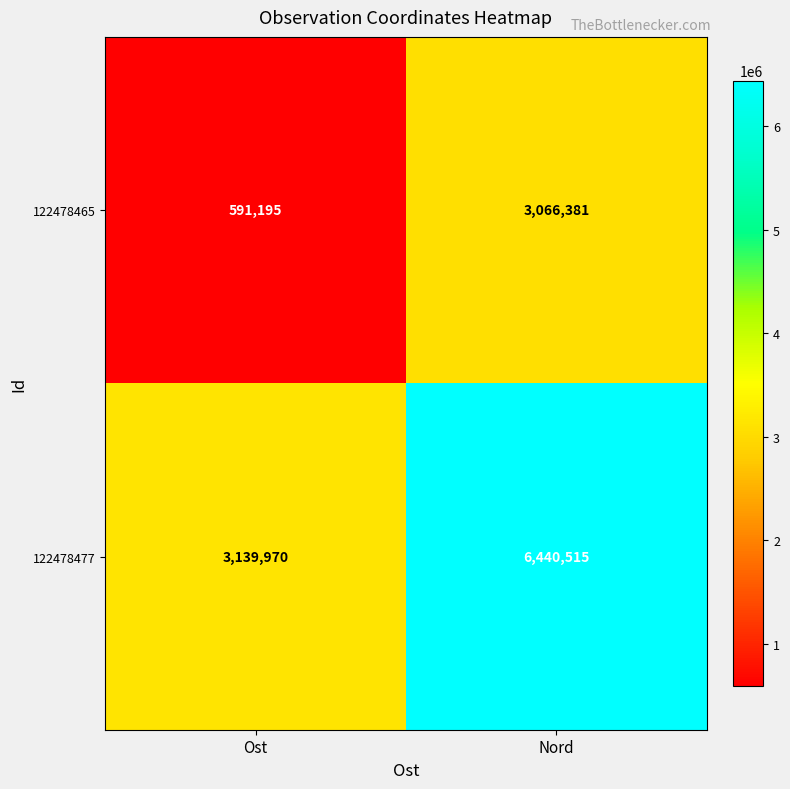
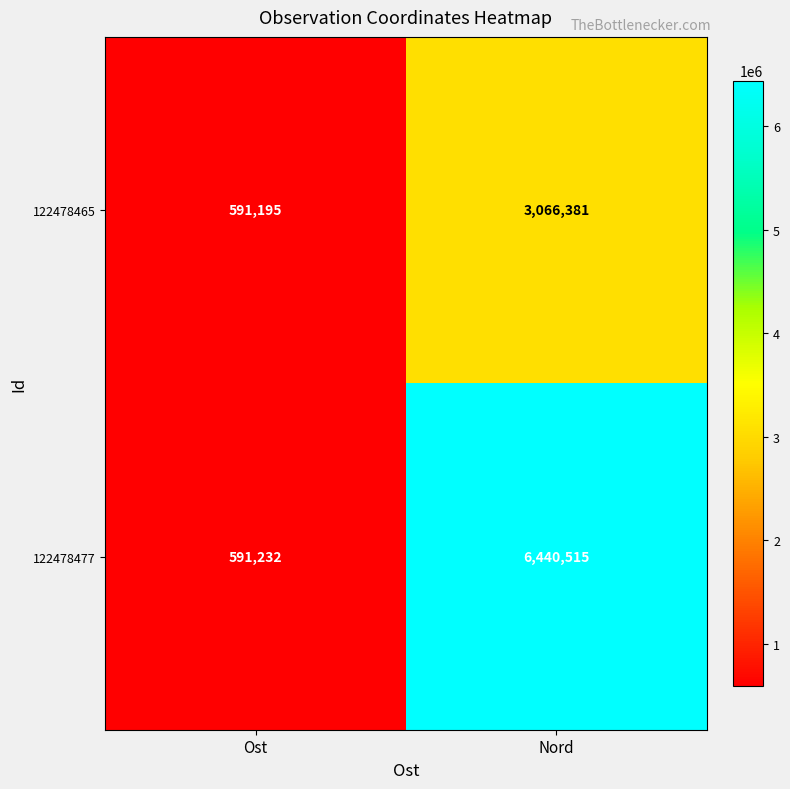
  {
    "122478465": {
      "Ost": "591,195",
      "Nord": "3,066,381"
    },
    "122478477": {
-     "Ost": "3,139,970",
+     "Ost": "591,232",
      "Nord": "6,440,515"
    }
  }
